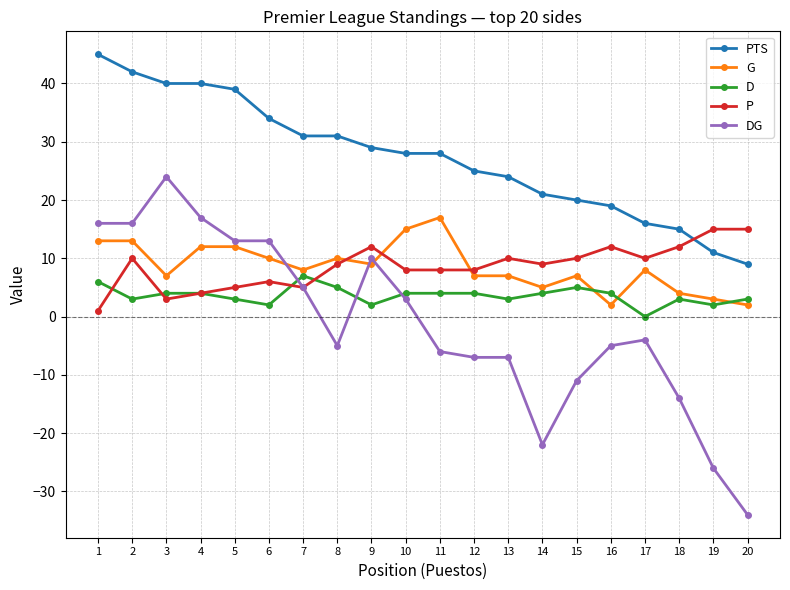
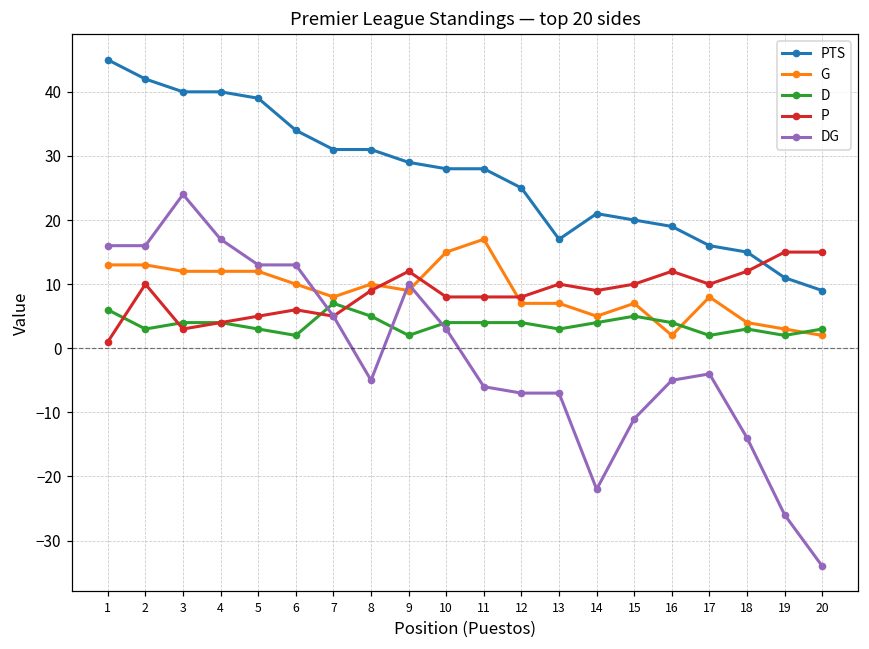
  {
    "PTS": {
      "1": 45,
      "2": 42,
      "3": 40,
      "4": 40,
      "5": 39,
      "6": 34,
      "7": 31,
      "8": 31,
      "9": 29,
      "10": 28,
      "11": 28,
      "12": 25,
-     "13": 24,
+     "13": 17,
      "14": 21,
      "15": 20,
      "16": 19,
      "17": 16,
      "18": 15,
      "19": 11,
      "20": 9
    },
    "G": {
      "1": 13,
      "2": 13,
-     "3": 7,
+     "3": 12,
      "4": 12,
      "5": 12,
      "6": 10,
      "7": 8,
      "8": 10,
      "9": 9,
      "10": 15,
      "11": 17,
      "12": 7,
      "13": 7,
      "14": 5,
      "15": 7,
      "16": 2,
      "17": 8,
      "18": 4,
      "19": 3,
      "20": 2
    },
    "D": {
      "1": 6,
      "2": 3,
      "3": 4,
      "5": 3,
      "6": 2,
      "7": 7,
      "8": 5,
      "9": 2,
      "10": 4,
      "11": 4,
      "12": 4,
      "13": 3,
      "14": 4,
      "15": 5,
      "16": 4,
-     "17": 0,
+     "17": 2,
      "18": 3,
      "19": 2,
      "20": 3
    },
    "P": {
      "1": 1,
      "2": 10,
      "3": 3,
      "5": 5,
      "6": 6,
      "8": 9,
      "9": 12,
      "10": 8,
      "11": 8,
      "12": 8,
      "13": 10,
      "14": 9,
      "15": 10,
      "16": 12,
      "17": 10,
      "18": 12,
      "19": 15,
      "20": 15
    },
    "DG": {
      "1": 16,
      "2": 16,
      "3": 24,
      "4": 17,
      "5": 13,
      "6": 13,
      "8": -5,
      "9": 10,
      "10": 3,
      "11": -6,
      "12": -7,
      "13": -7,
      "14": -22,
      "15": -11,
      "16": -5,
      "17": -4,
      "18": -14,
      "19": -26,
      "20": -34
    }
  }
